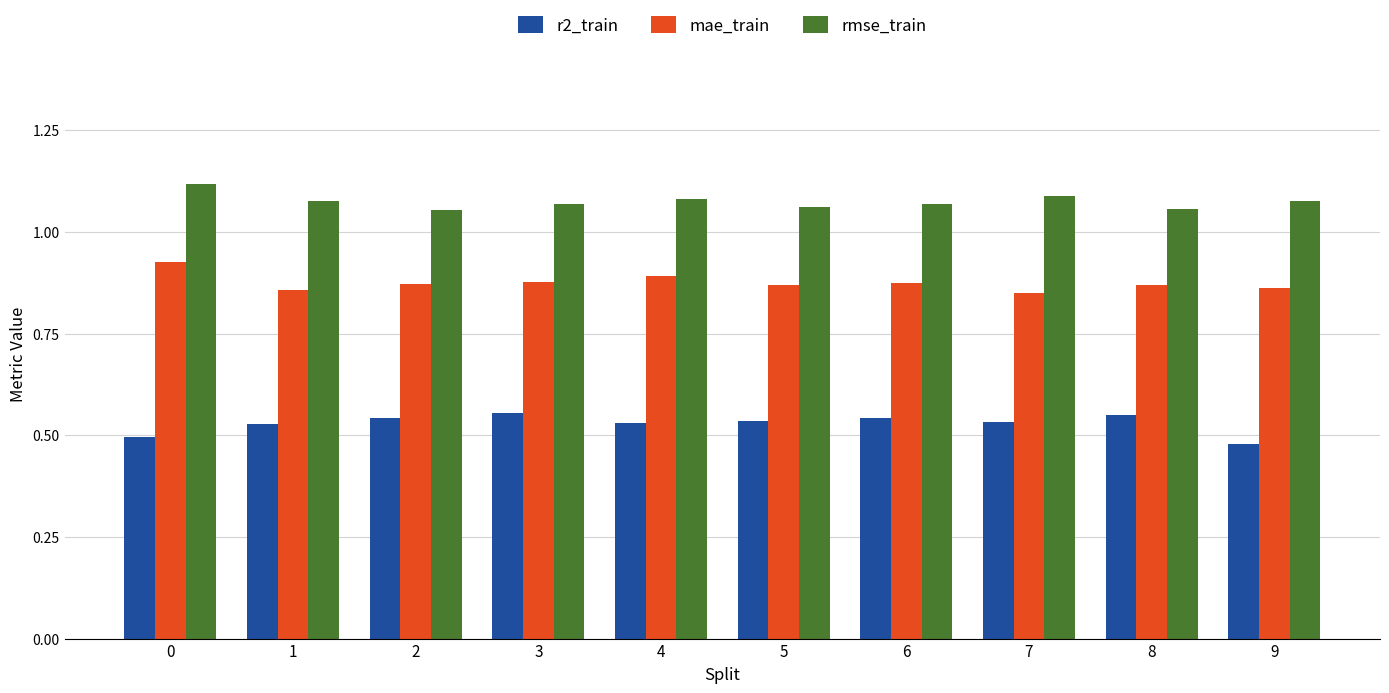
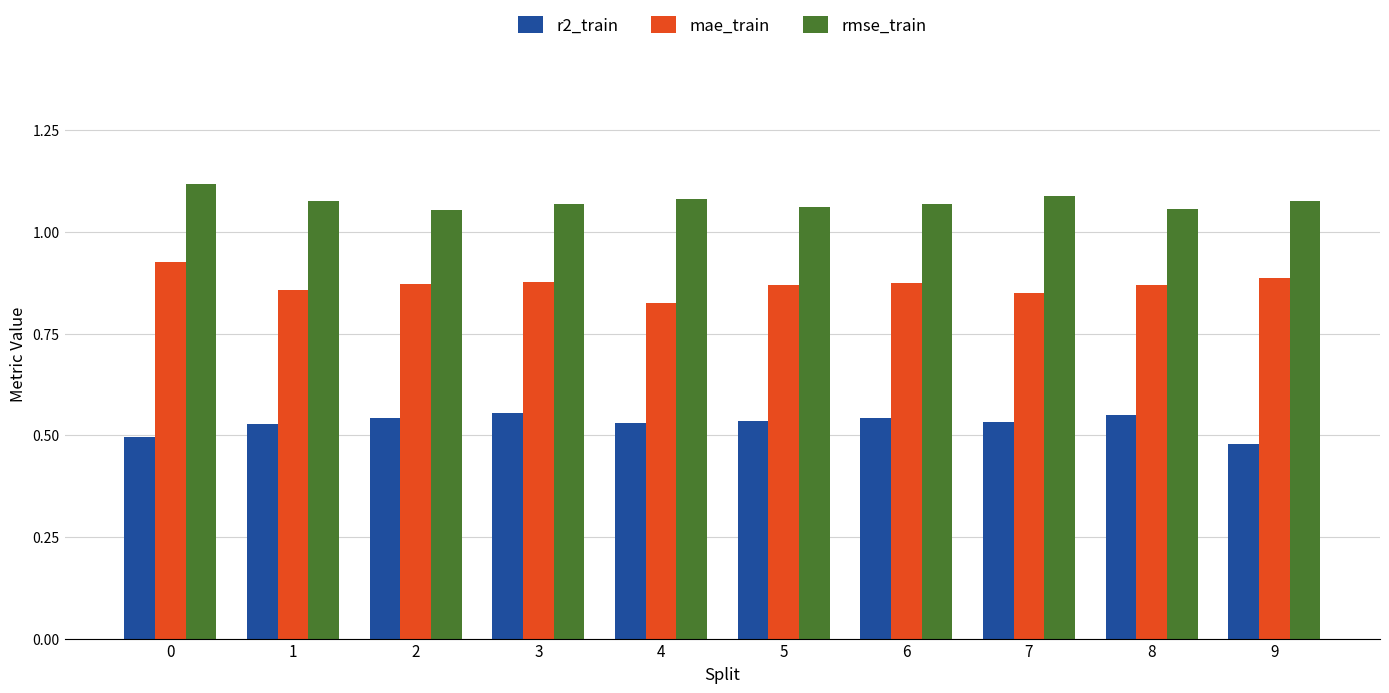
  {
    "r2_train": {
      "0": 0.50,
      "1": 0.53,
      "2": 0.54,
      "3": 0.56,
      "4": 0.53,
      "5": 0.53,
      "6": 0.54,
      "7": 0.53,
      "8": 0.55,
      "9": 0.48
    },
    "mae_train": {
      "0": 0.93,
      "1": 0.86,
      "2": 0.87,
      "3": 0.88,
-     "4": 0.89,
+     "4": 0.83,
      "5": 0.87,
      "6": 0.87,
      "7": 0.85,
      "8": 0.87,
-     "9": 0.86
+     "9": 0.89
    },
    "rmse_train": {
      "0": 1.12,
      "1": 1.08,
      "2": 1.05,
      "3": 1.07,
      "4": 1.08,
      "5": 1.06,
      "6": 1.07,
      "7": 1.09,
      "8": 1.06,
      "9": 1.08
    }
  }
